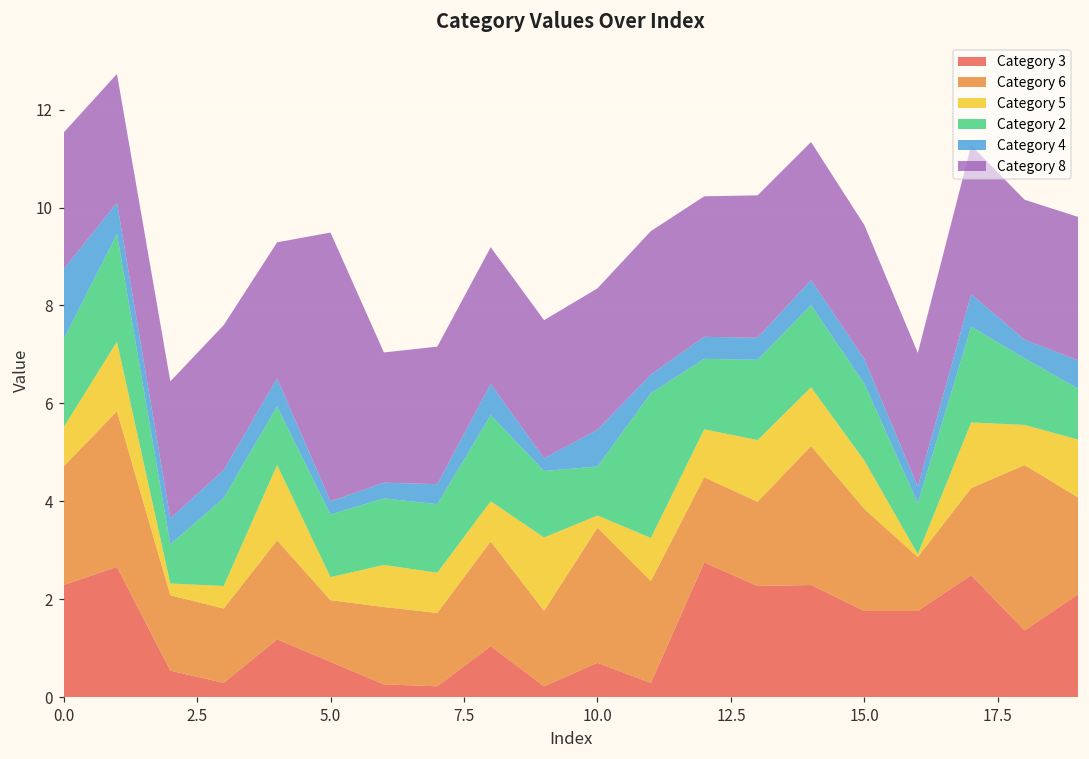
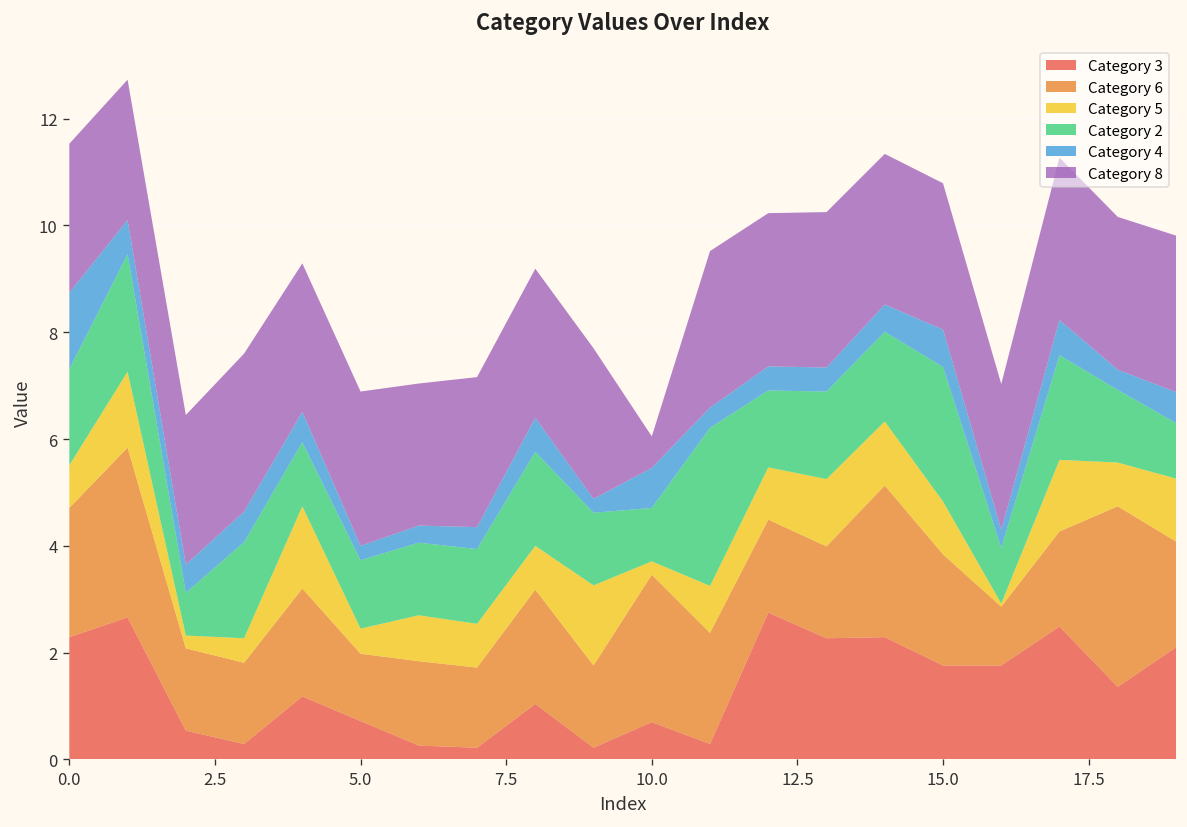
  {
    "Category 5": {
      "0.0": 0.8,
      "5.0": 0.5,
      "10.0": 0.3,
      "15.0": 1.0
    },
    "Category 2": {
      "0.0": 1.8,
      "5.0": 1.3,
      "10.0": 1.0,
-     "15.0": 1.6
+     "15.0": 2.5
    },
    "Category 4": {
      "0.0": 1.4,
      "5.0": 0.3,
      "10.0": 0.8,
-     "15.0": 0.5
+     "15.0": 0.7
    },
    "Category 8": {
      "0.0": 2.8,
-     "5.0": 5.5,
-     "10.0": 2.9,
+     "5.0": 2.9,
+     "10.0": 0.6,
      "15.0": 2.7
    }
  }
